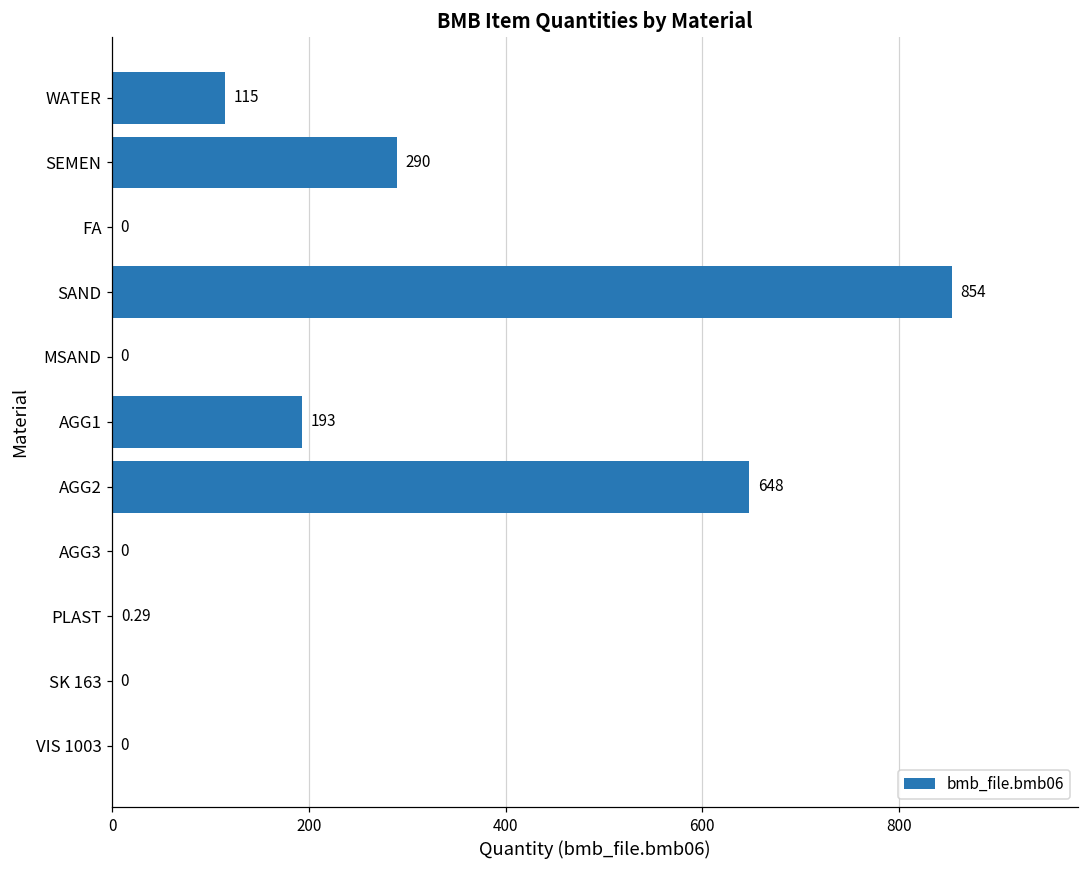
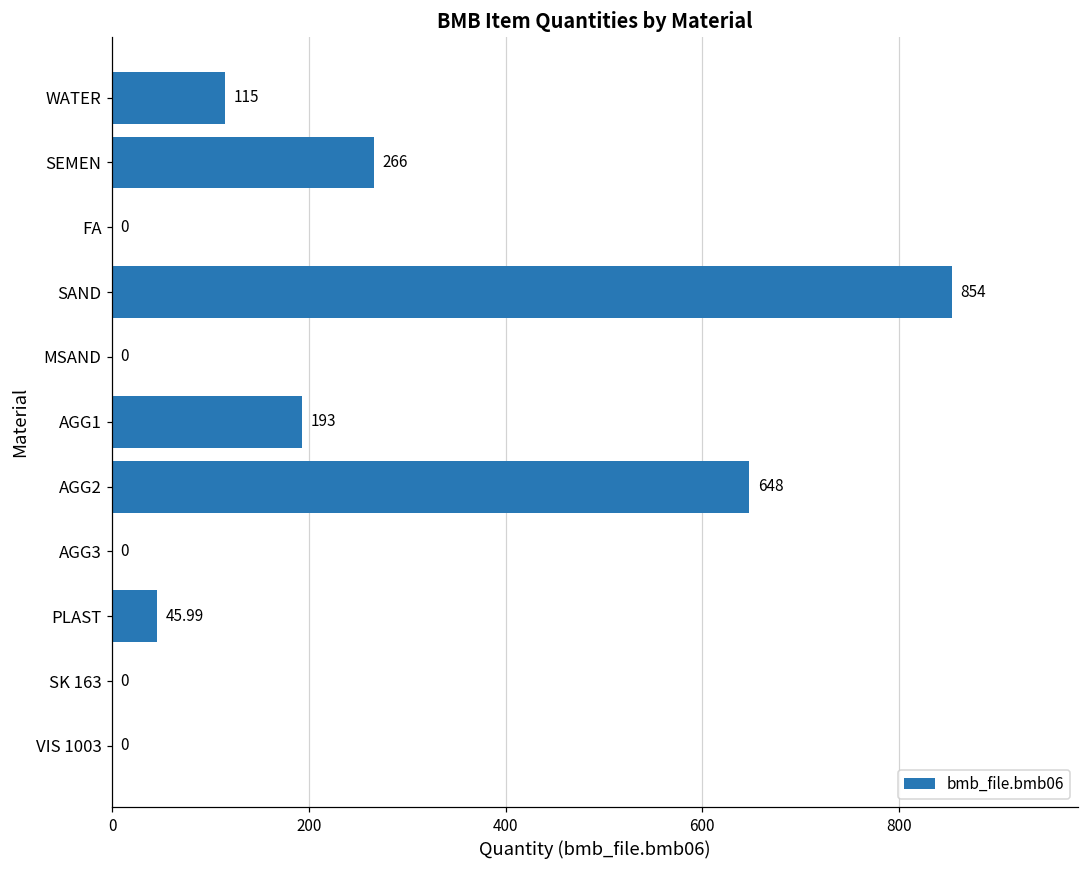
  {
    "WATER": 115,
-   "SEMEN": 290,
+   "SEMEN": 266,
    "FA": 0,
    "SAND": 854,
    "MSAND": 0,
    "AGG1": 193,
    "AGG2": 648,
    "AGG3": 0,
-   "PLAST": 0.29,
+   "PLAST": 45.99,
    "SK 163": 0,
    "VIS 1003": 0
  }
